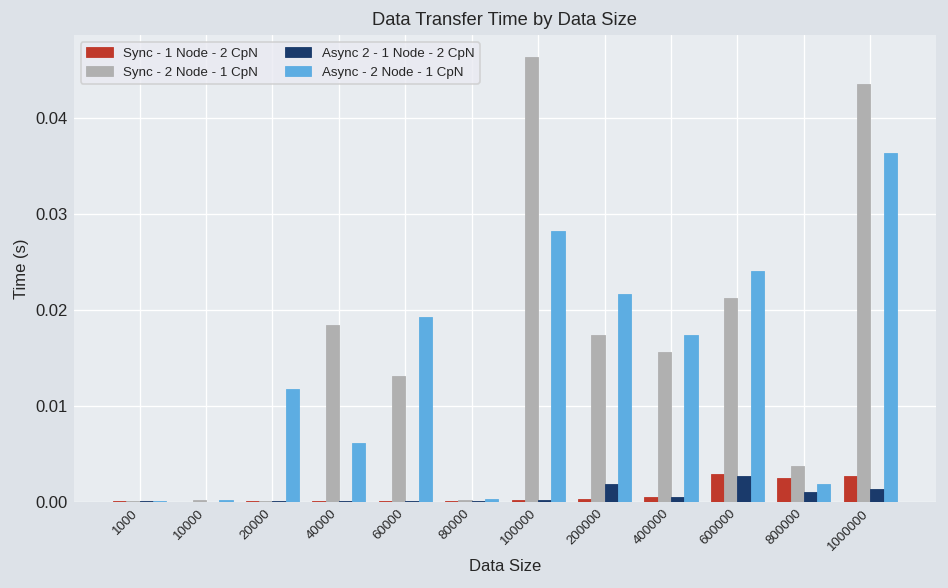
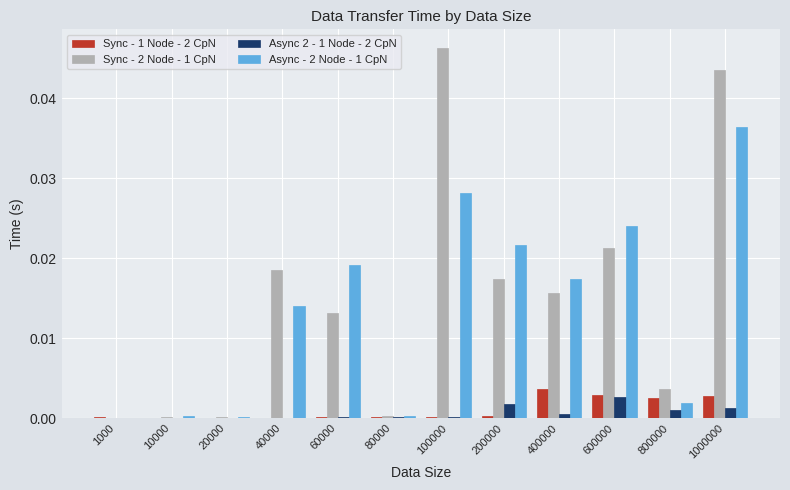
  {
    "Sync - 1 Node - 2 CpN": {
-     "400000": 0.000,
+     "400000": 0.004,
      "600000": 0.003,
      "800000": 0.002,
      "1000000": 0.003
    },
    "Sync - 2 Node - 1 CpN": {
      "40000": 0.018,
      "60000": 0.013,
      "100000": 0.046,
      "200000": 0.017,
      "400000": 0.016,
      "600000": 0.021,
      "800000": 0.004,
      "1000000": 0.044
    },
    "Async 2 - 1 Node - 2 CpN": {
      "200000": 0.002,
      "400000": 0.000,
      "600000": 0.003,
      "800000": 0.001,
      "1000000": 0.001
    },
    "Async - 2 Node - 1 CpN": {
-     "20000": 0.012,
-     "40000": 0.006,
+     "20000": 0.000,
+     "40000": 0.014,
      "60000": 0.019,
      "100000": 0.028,
      "200000": 0.022,
      "400000": 0.017,
      "600000": 0.024,
      "800000": 0.002,
      "1000000": 0.036
    }
  }
